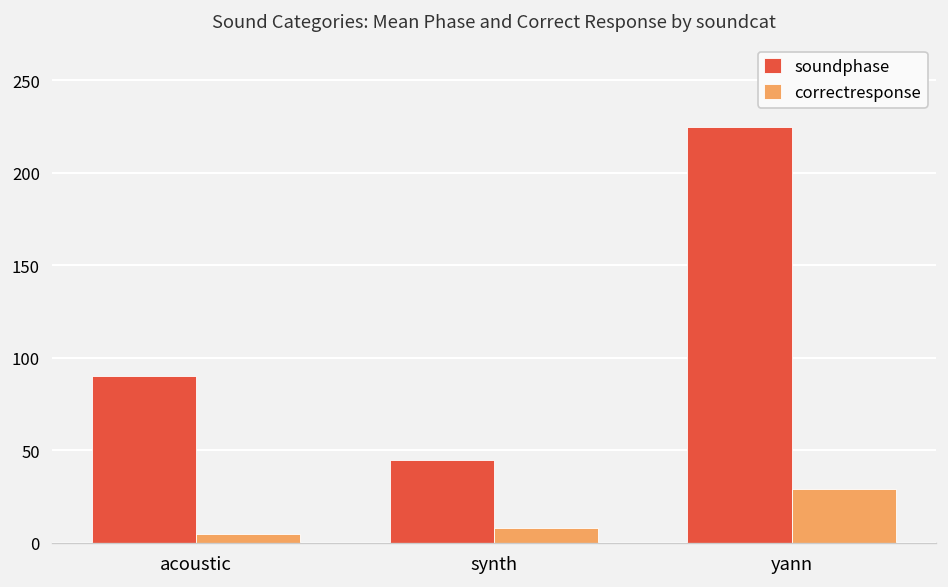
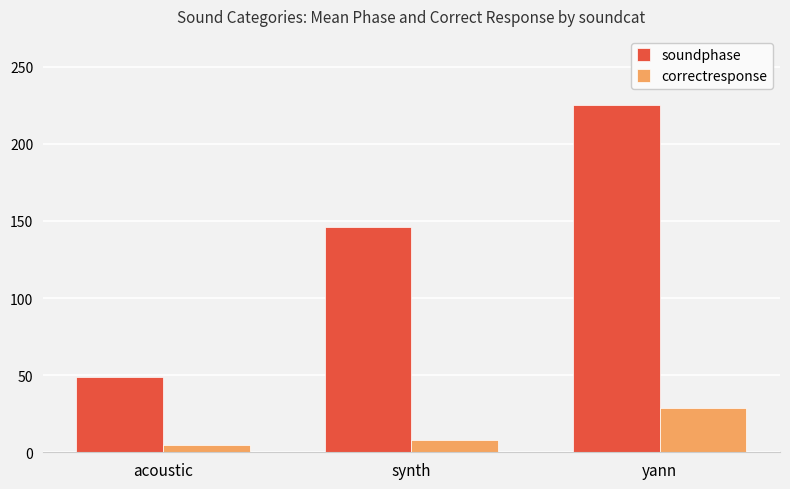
  {
    "soundphase": {
-     "acoustic": 90,
-     "synth": 45,
+     "acoustic": 49,
+     "synth": 146,
      "yann": 225
    },
    "correctresponse": {
      "acoustic": 5,
      "synth": 8,
      "yann": 29
    }
  }
